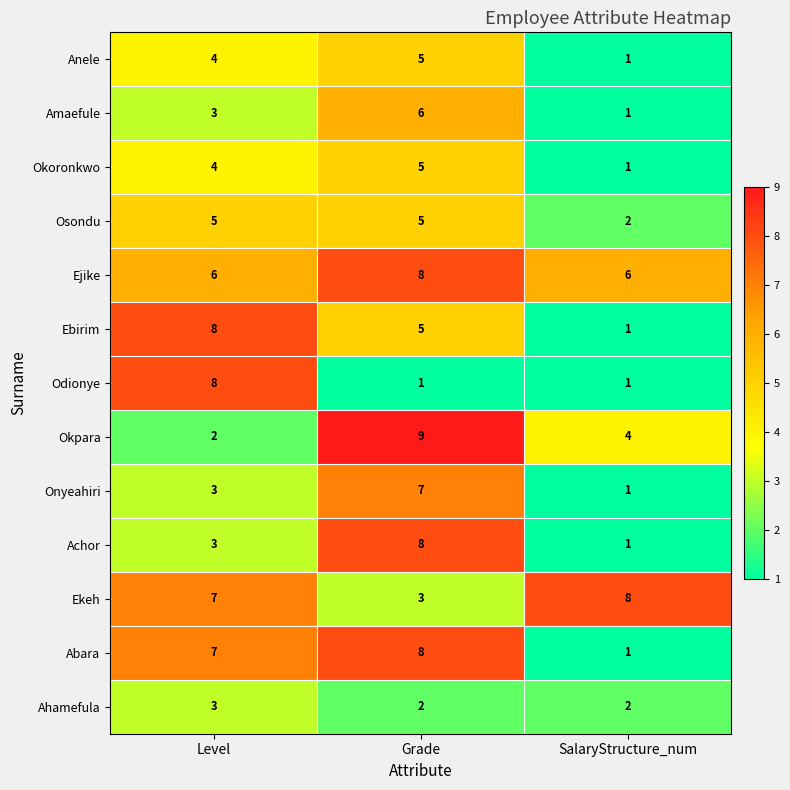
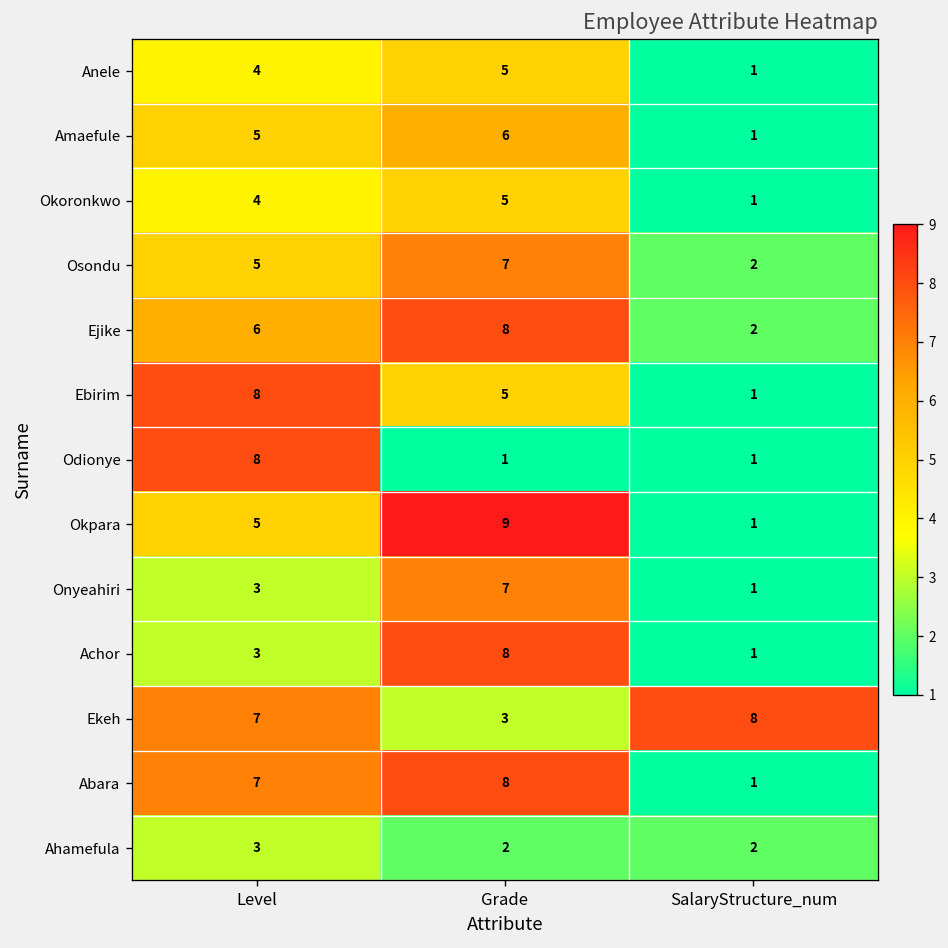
  {
    "Anele": {
      "Level": 4,
      "Grade": 5,
      "SalaryStructure_num": 1
    },
    "Amaefule": {
-     "Level": 3,
+     "Level": 5,
      "Grade": 6,
      "SalaryStructure_num": 1
    },
    "Okoronkwo": {
      "Level": 4,
      "Grade": 5,
      "SalaryStructure_num": 1
    },
    "Osondu": {
      "Level": 5,
-     "Grade": 5,
+     "Grade": 7,
      "SalaryStructure_num": 2
    },
    "Ejike": {
      "Level": 6,
      "Grade": 8,
-     "SalaryStructure_num": 6
+     "SalaryStructure_num": 2
    },
    "Ebirim": {
      "Level": 8,
      "Grade": 5,
      "SalaryStructure_num": 1
    },
    "Odionye": {
      "Level": 8,
      "Grade": 1,
      "SalaryStructure_num": 1
    },
    "Okpara": {
-     "Level": 2,
+     "Level": 5,
      "Grade": 9,
-     "SalaryStructure_num": 4
+     "SalaryStructure_num": 1
    },
    "Onyeahiri": {
      "Level": 3,
      "Grade": 7,
      "SalaryStructure_num": 1
    },
    "Achor": {
      "Level": 3,
      "Grade": 8,
      "SalaryStructure_num": 1
    },
    "Ekeh": {
      "Level": 7,
      "Grade": 3,
      "SalaryStructure_num": 8
    },
    "Abara": {
      "Level": 7,
      "Grade": 8,
      "SalaryStructure_num": 1
    },
    "Ahamefula": {
      "Level": 3,
      "Grade": 2,
      "SalaryStructure_num": 2
    }
  }
